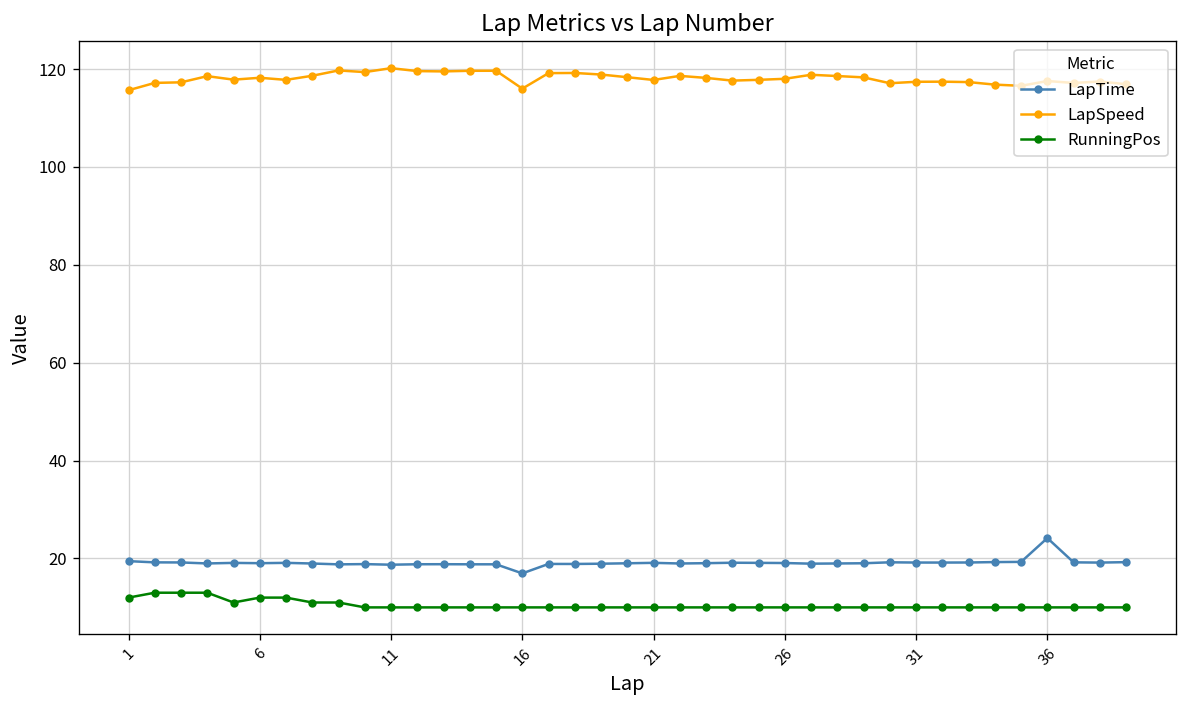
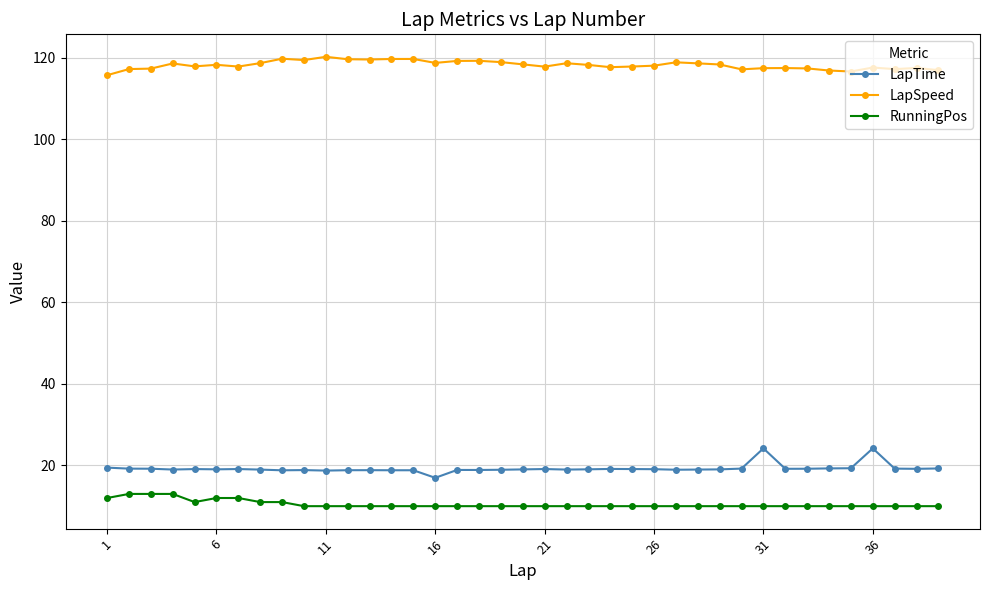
  {
    "LapTime": {
      "1": 19,
      "6": 19,
      "11": 19,
      "16": 17,
      "21": 19,
      "26": 19,
-     "31": 19,
+     "31": 24,
      "36": 24
    },
    "LapSpeed": {
      "1": 116,
      "6": 118,
      "11": 120,
-     "16": 116,
+     "16": 119,
      "21": 118,
      "26": 118,
      "31": 117
    },
    "RunningPos": {
      "1": 12,
      "6": 12,
      "11": 10,
      "16": 10,
      "21": 10,
      "26": 10,
      "31": 10,
      "36": 10
    }
  }
